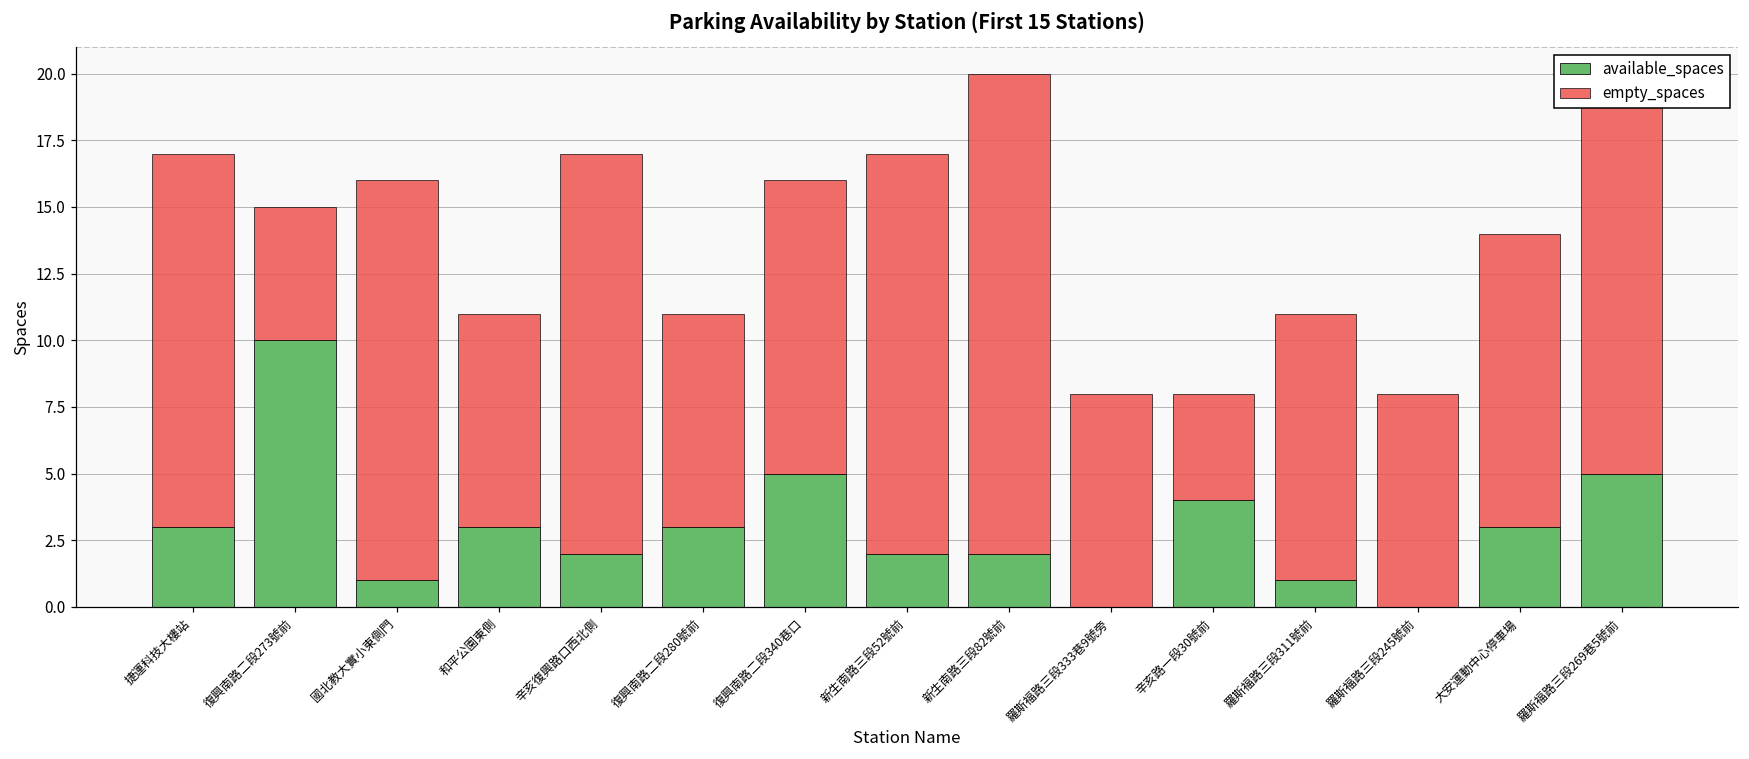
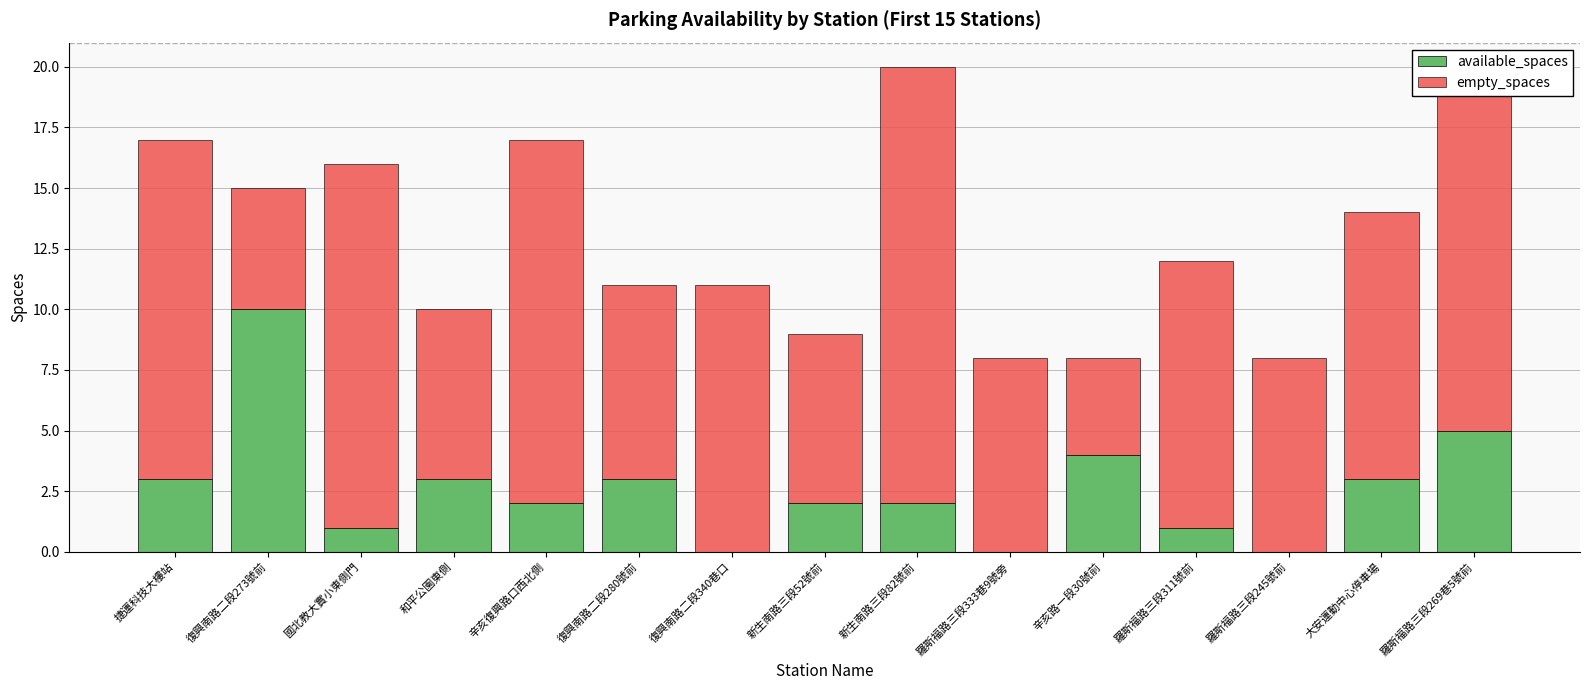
  {
    "available_spaces": {
      "捷運科技大樓站": 3,
      "復興南路二段273號前": 10,
      "國北教大實小東側門": 1,
      "和平公園東側": 3,
      "辛亥復興路口西北側": 2,
      "復興南路二段280號前": 3,
-     "復興南路二段340巷口": 5,
+     "復興南路二段340巷口": 0,
      "新生南路三段52號前": 2,
      "新生南路三段82號前": 2,
      "羅斯福路三段333巷9號旁": 0,
      "辛亥路一段30號前": 4,
      "羅斯福路三段311號前": 1,
      "羅斯福路三段245號前": 0,
      "大安運動中心停車場": 3,
      "羅斯福路三段269巷5號前": 5
    },
    "empty_spaces": {
      "捷運科技大樓站": 14,
      "復興南路二段273號前": 5,
      "國北教大實小東側門": 15,
-     "和平公園東側": 8,
+     "和平公園東側": 7,
      "辛亥復興路口西北側": 15,
      "復興南路二段280號前": 8,
      "復興南路二段340巷口": 11,
-     "新生南路三段52號前": 15,
+     "新生南路三段52號前": 7,
      "新生南路三段82號前": 18,
      "羅斯福路三段333巷9號旁": 8,
      "辛亥路一段30號前": 4,
-     "羅斯福路三段311號前": 10,
+     "羅斯福路三段311號前": 11,
      "羅斯福路三段245號前": 8,
      "大安運動中心停車場": 11
    }
  }
